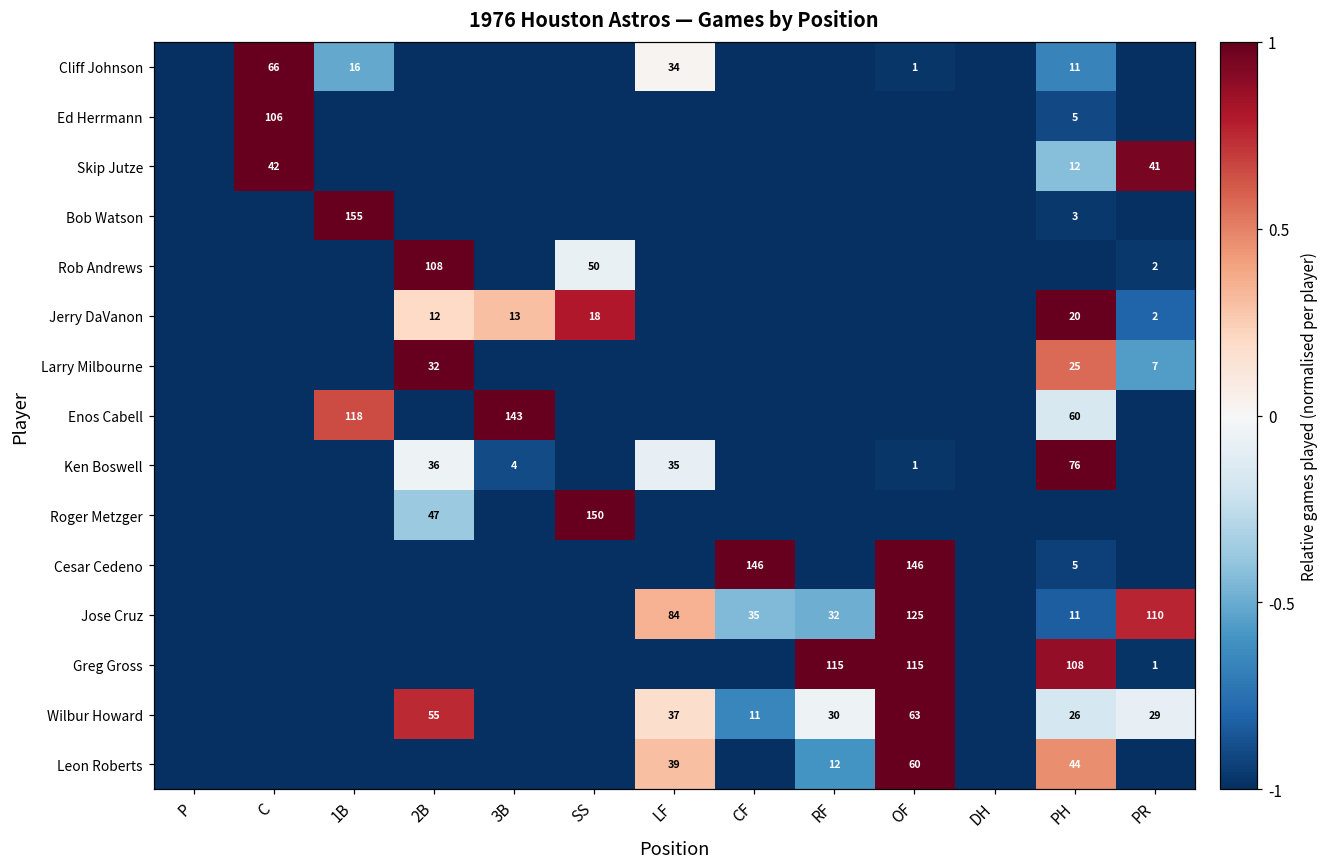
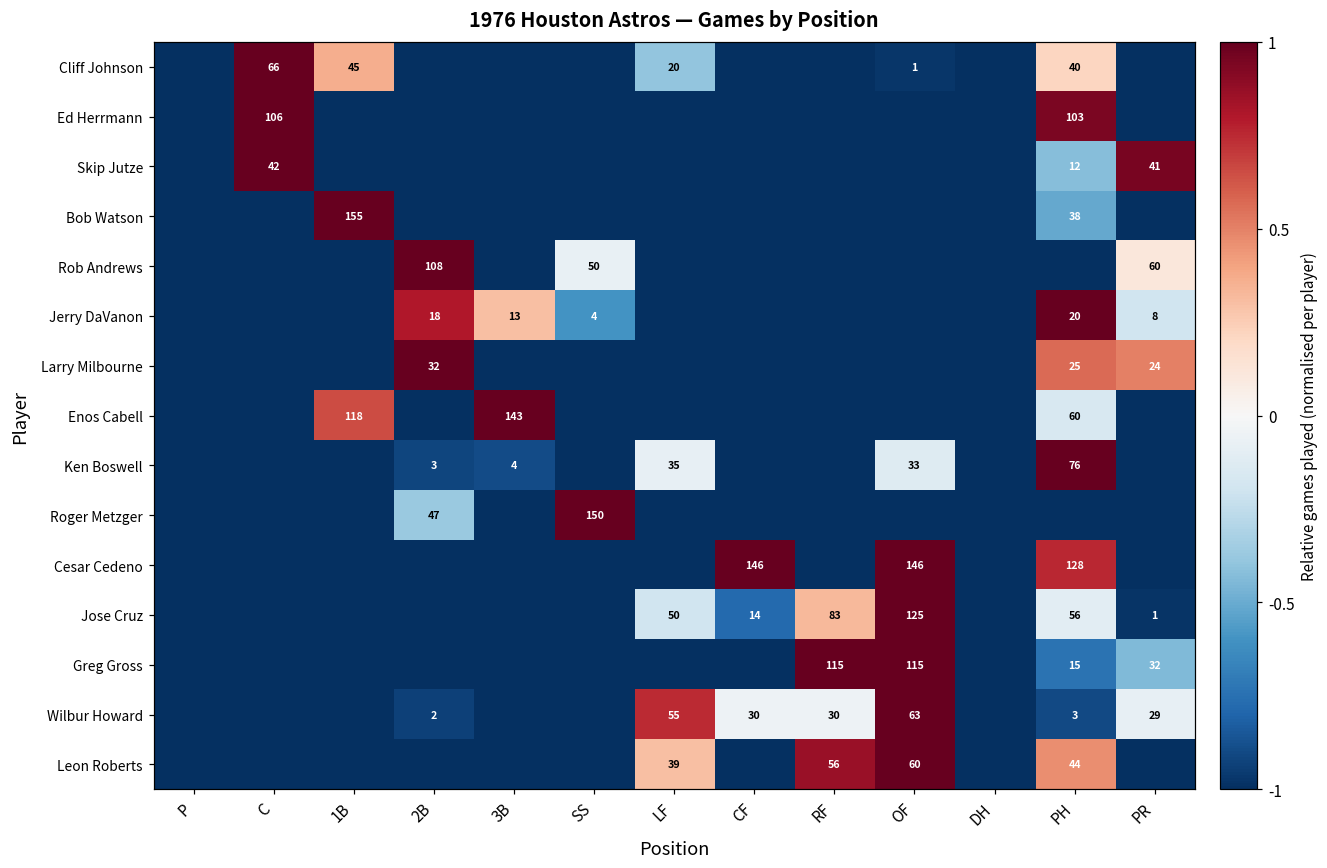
  {
    "Cliff Johnson": {
      "C": 66,
-     "1B": 16,
-     "LF": 34,
+     "1B": 45,
+     "LF": 20,
      "OF": 1,
-     "PH": 11
+     "PH": 40
    },
    "Ed Herrmann": {
      "C": 106,
-     "PH": 5
+     "PH": 103
    },
    "Skip Jutze": {
      "C": 42,
      "PH": 12,
      "PR": 41
    },
    "Bob Watson": {
      "1B": 155,
-     "PH": 3
+     "PH": 38
    },
    "Rob Andrews": {
      "2B": 108,
      "SS": 50,
-     "PR": 2
+     "PR": 60
    },
    "Jerry DaVanon": {
-     "2B": 12,
+     "2B": 18,
      "3B": 13,
-     "SS": 18,
+     "SS": 4,
      "PH": 20,
-     "PR": 2
+     "PR": 8
    },
    "Larry Milbourne": {
      "2B": 32,
      "PH": 25,
-     "PR": 7
+     "PR": 24
    },
    "Enos Cabell": {
      "1B": 118,
      "3B": 143,
      "PH": 60
    },
    "Ken Boswell": {
-     "2B": 36,
+     "2B": 3,
      "3B": 4,
      "LF": 35,
-     "OF": 1,
+     "OF": 33,
      "PH": 76
    },
    "Roger Metzger": {
      "2B": 47,
      "SS": 150
    },
    "Cesar Cedeno": {
      "CF": 146,
      "OF": 146,
-     "PH": 5
+     "PH": 128
    },
    "Jose Cruz": {
-     "LF": 84,
-     "CF": 35,
-     "RF": 32,
+     "LF": 50,
+     "CF": 14,
+     "RF": 83,
      "OF": 125,
-     "PH": 11,
-     "PR": 110
+     "PH": 56,
+     "PR": 1
    },
    "Greg Gross": {
      "RF": 115,
      "OF": 115,
-     "PH": 108,
-     "PR": 1
+     "PH": 15,
+     "PR": 32
    },
    "Wilbur Howard": {
-     "2B": 55,
-     "LF": 37,
-     "CF": 11,
+     "2B": 2,
+     "LF": 55,
+     "CF": 30,
      "RF": 30,
      "OF": 63,
-     "PH": 26,
+     "PH": 3,
      "PR": 29
    },
    "Leon Roberts": {
      "LF": 39,
-     "RF": 12,
+     "RF": 56,
      "OF": 60,
      "PH": 44
    }
  }
